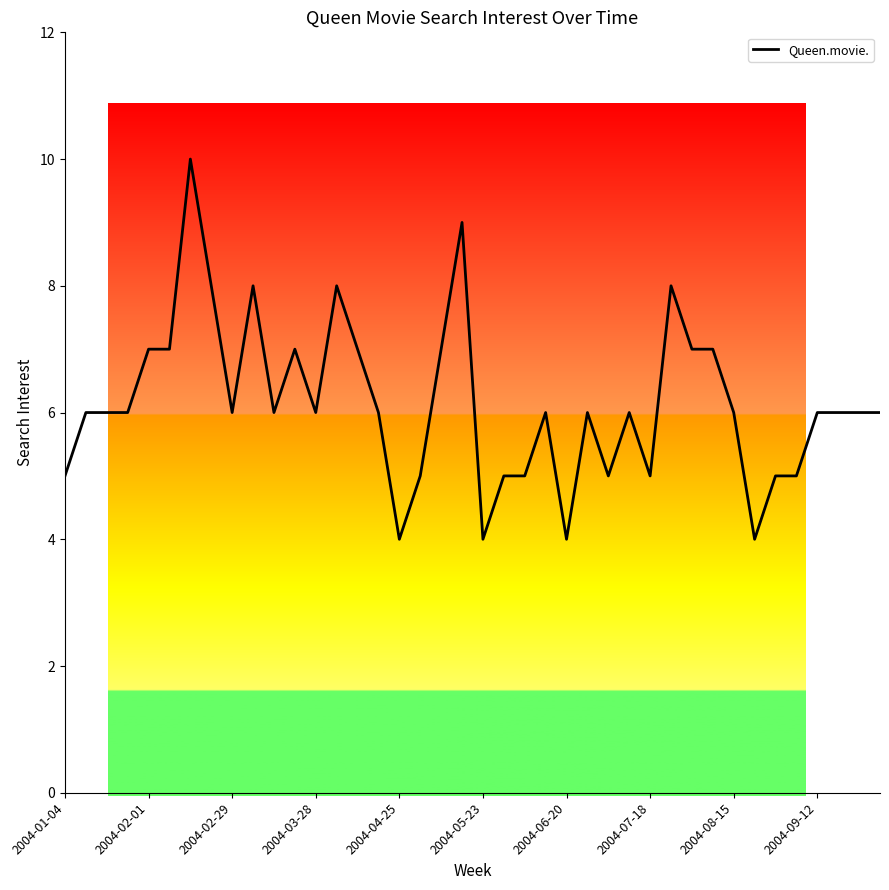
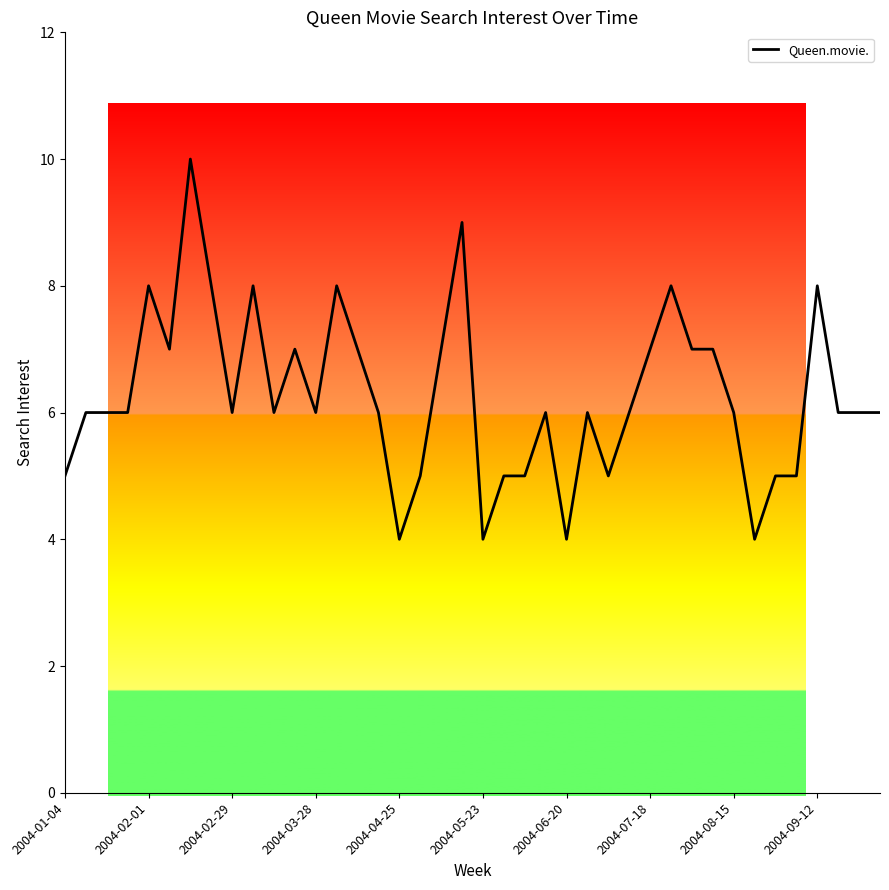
  {
    "2004-01-04": 5,
-   "2004-02-01": 7,
+   "2004-02-01": 8,
    "2004-02-29": 6,
    "2004-03-28": 6,
    "2004-04-25": 4,
    "2004-05-23": 4,
    "2004-06-20": 4,
-   "2004-07-18": 5,
+   "2004-07-18": 7,
    "2004-08-15": 6,
-   "2004-09-12": 6
+   "2004-09-12": 8
  }
